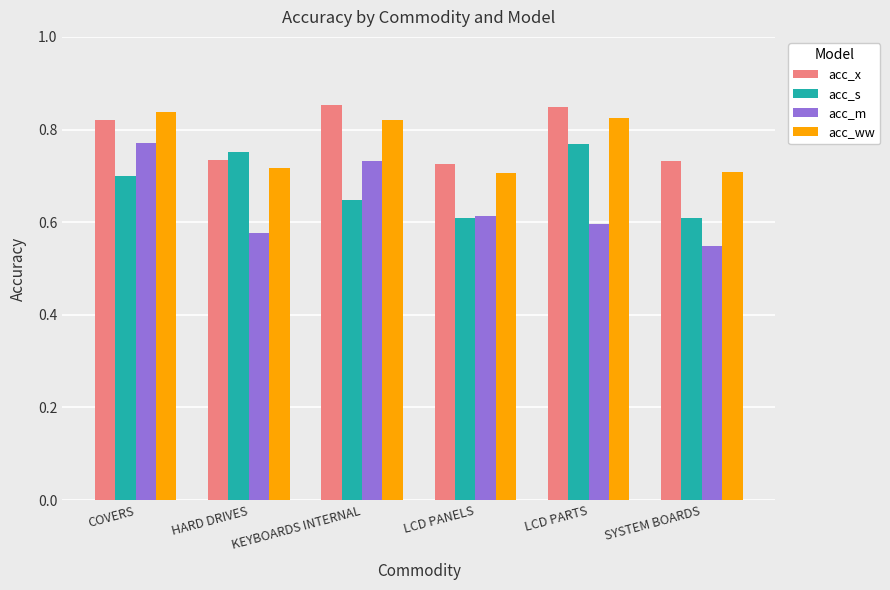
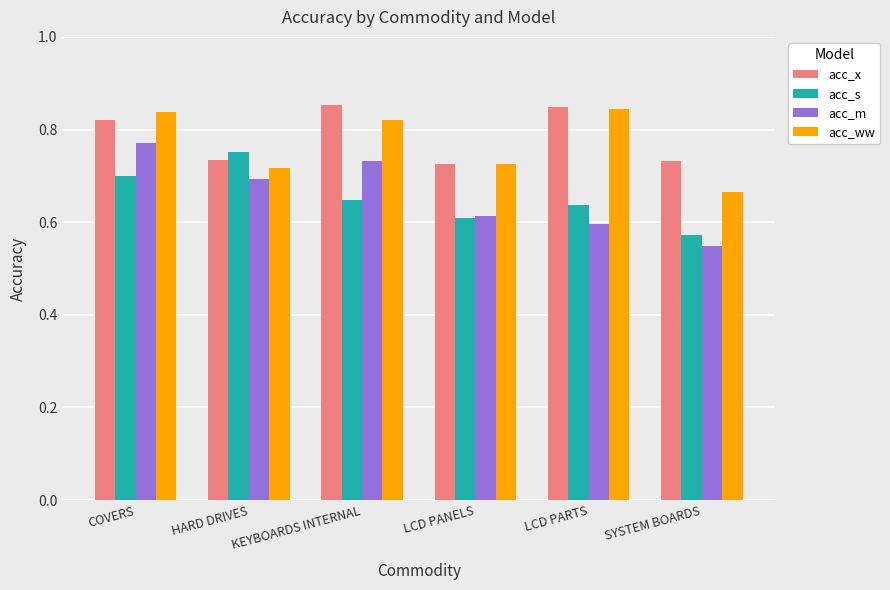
  {
    "acc_x": {
      "COVERS": 0.82,
      "HARD DRIVES": 0.73,
      "KEYBOARDS INTERNAL": 0.85,
      "LCD PANELS": 0.73,
      "LCD PARTS": 0.85,
      "SYSTEM BOARDS": 0.73
    },
    "acc_s": {
      "COVERS": 0.70,
      "HARD DRIVES": 0.75,
      "KEYBOARDS INTERNAL": 0.65,
      "LCD PANELS": 0.61,
-     "LCD PARTS": 0.77,
-     "SYSTEM BOARDS": 0.61
+     "LCD PARTS": 0.64,
+     "SYSTEM BOARDS": 0.57
    },
    "acc_m": {
      "COVERS": 0.77,
-     "HARD DRIVES": 0.58,
+     "HARD DRIVES": 0.69,
      "KEYBOARDS INTERNAL": 0.73,
      "LCD PANELS": 0.61,
      "LCD PARTS": 0.60,
      "SYSTEM BOARDS": 0.55
    },
    "acc_ww": {
      "COVERS": 0.84,
      "HARD DRIVES": 0.72,
      "KEYBOARDS INTERNAL": 0.82,
-     "LCD PANELS": 0.71,
-     "LCD PARTS": 0.83,
-     "SYSTEM BOARDS": 0.71
+     "LCD PANELS": 0.72,
+     "LCD PARTS": 0.85,
+     "SYSTEM BOARDS": 0.67
    }
  }
